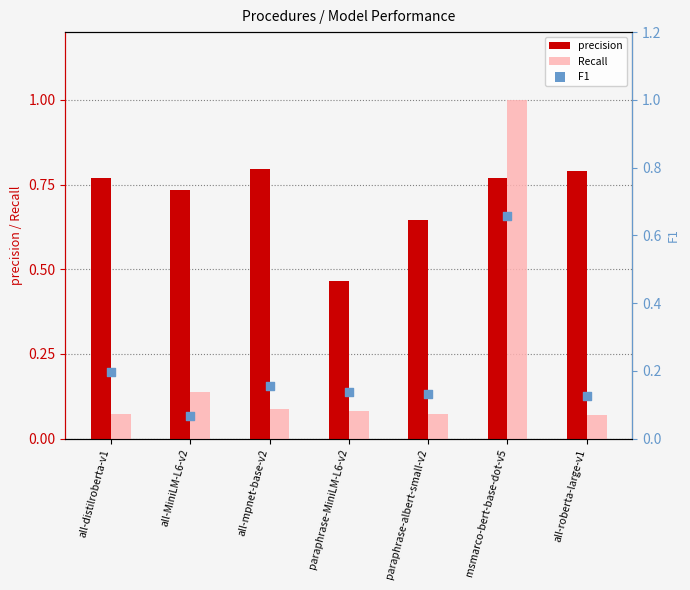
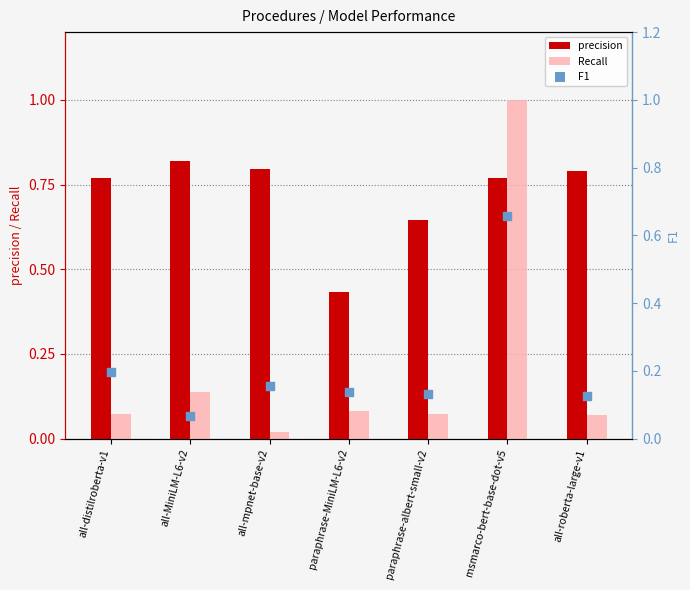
  {
    "precision": {
      "all-distilroberta-v1": 0.77,
-     "all-MiniLM-L6-v2": 0.73,
+     "all-MiniLM-L6-v2": 0.82,
      "all-mpnet-base-v2": 0.80,
-     "paraphrase-MiniLM-L6-v2": 0.47,
+     "paraphrase-MiniLM-L6-v2": 0.43,
      "paraphrase-albert-small-v2": 0.65,
      "msmarco-bert-base-dot-v5": 0.77,
      "all-roberta-large-v1": 0.79
    },
    "Recall": {
      "all-distilroberta-v1": 0.07,
      "all-MiniLM-L6-v2": 0.14,
-     "all-mpnet-base-v2": 0.09,
+     "all-mpnet-base-v2": 0.02,
      "paraphrase-MiniLM-L6-v2": 0.08,
      "paraphrase-albert-small-v2": 0.07,
      "msmarco-bert-base-dot-v5": 1.00,
      "all-roberta-large-v1": 0.07
    }
  }
